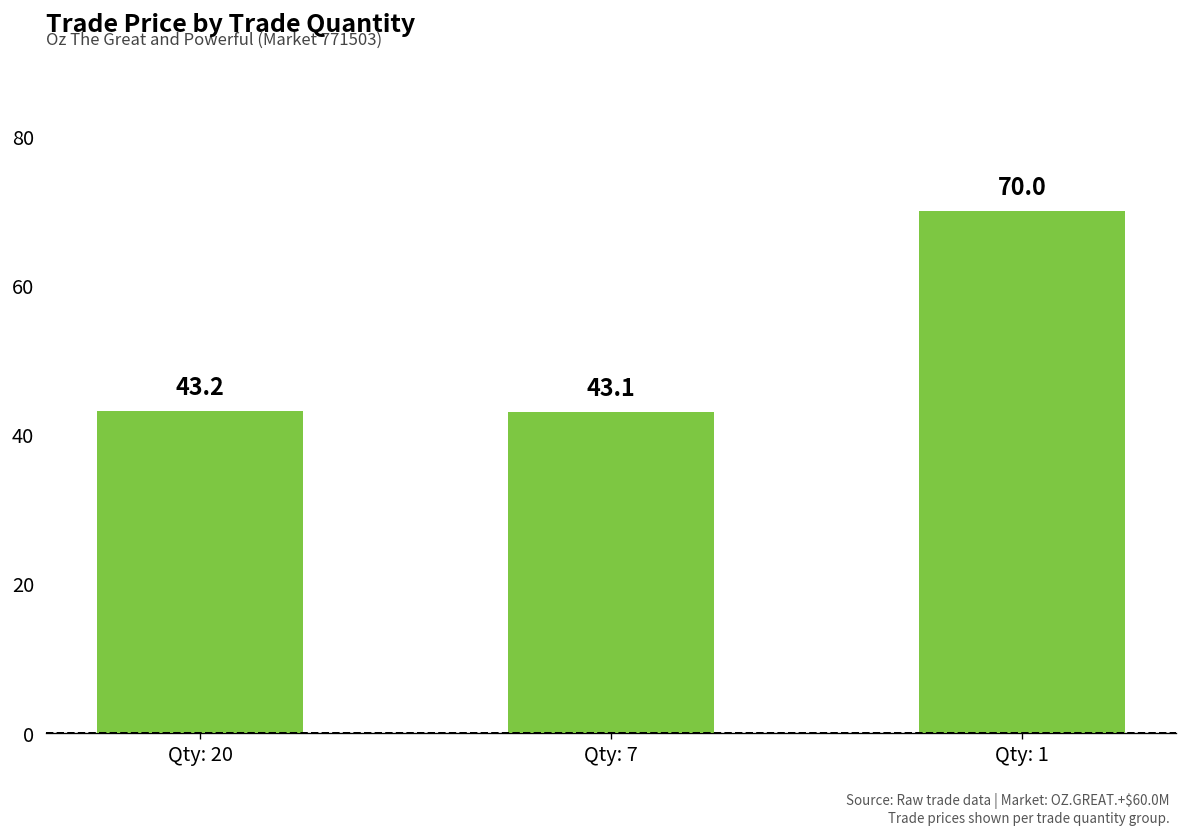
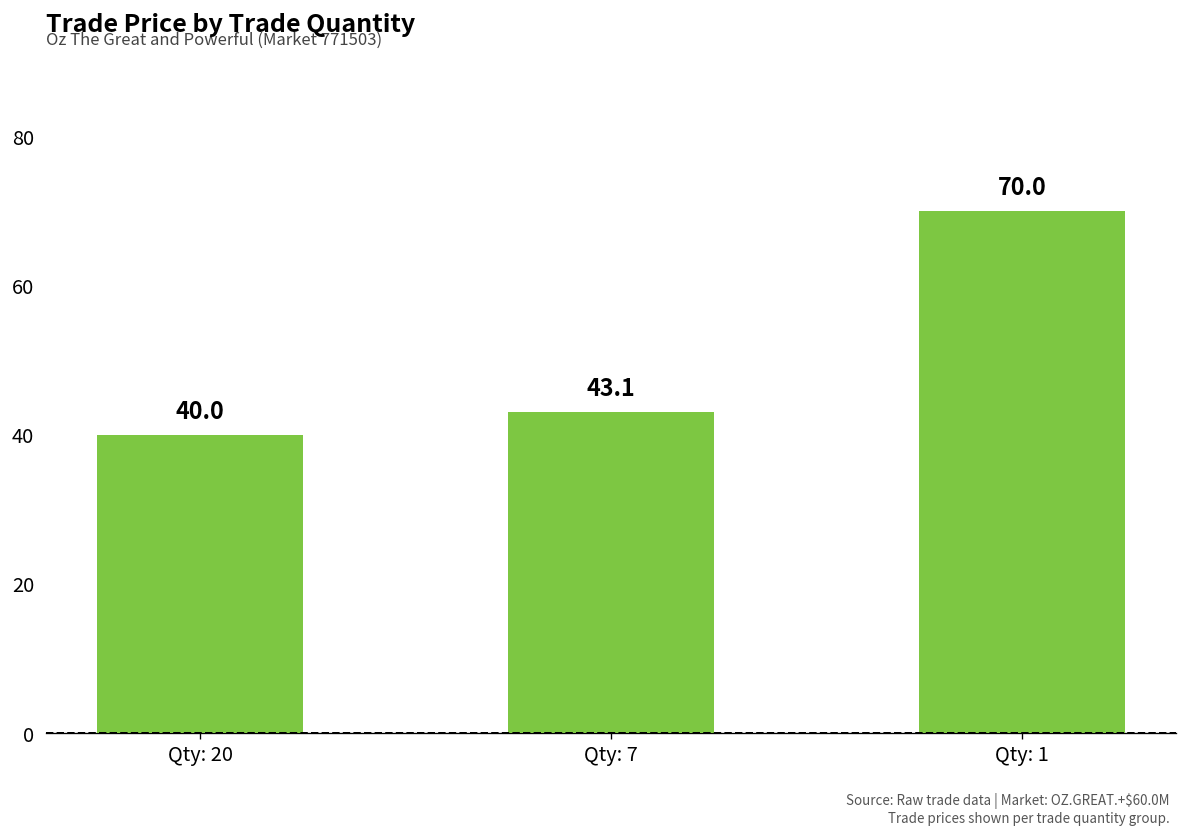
  {
-   "Qty: 20": 43.2,
+   "Qty: 20": 40.0,
    "Qty: 7": 43.1,
    "Qty: 1": 70.0
  }
